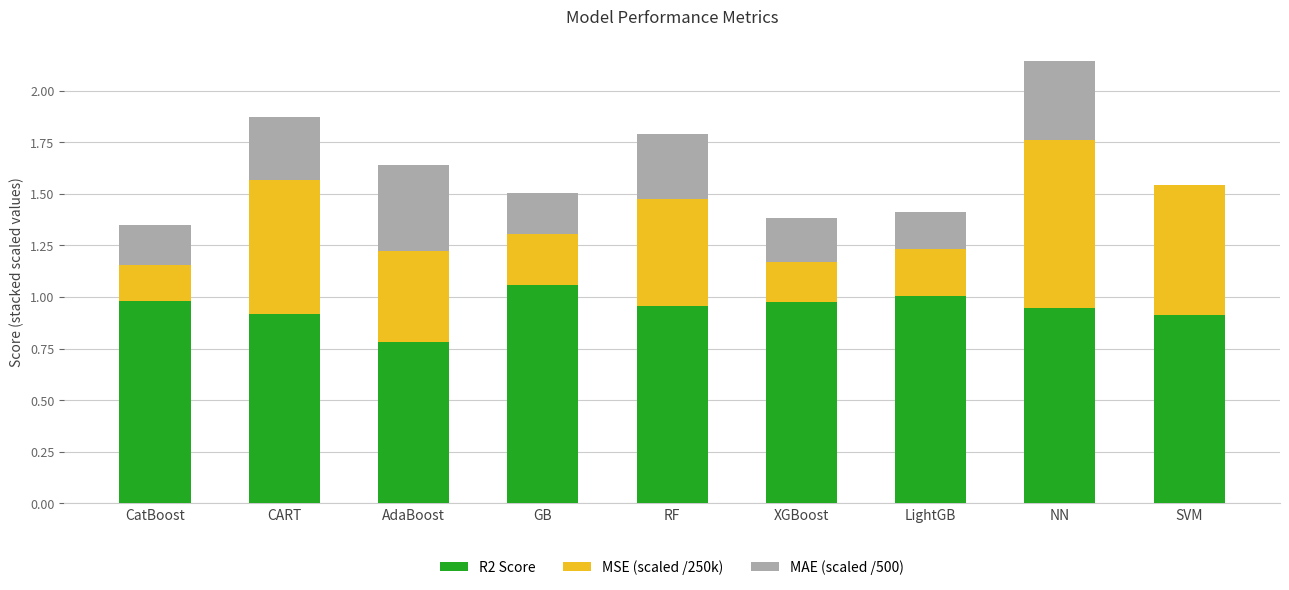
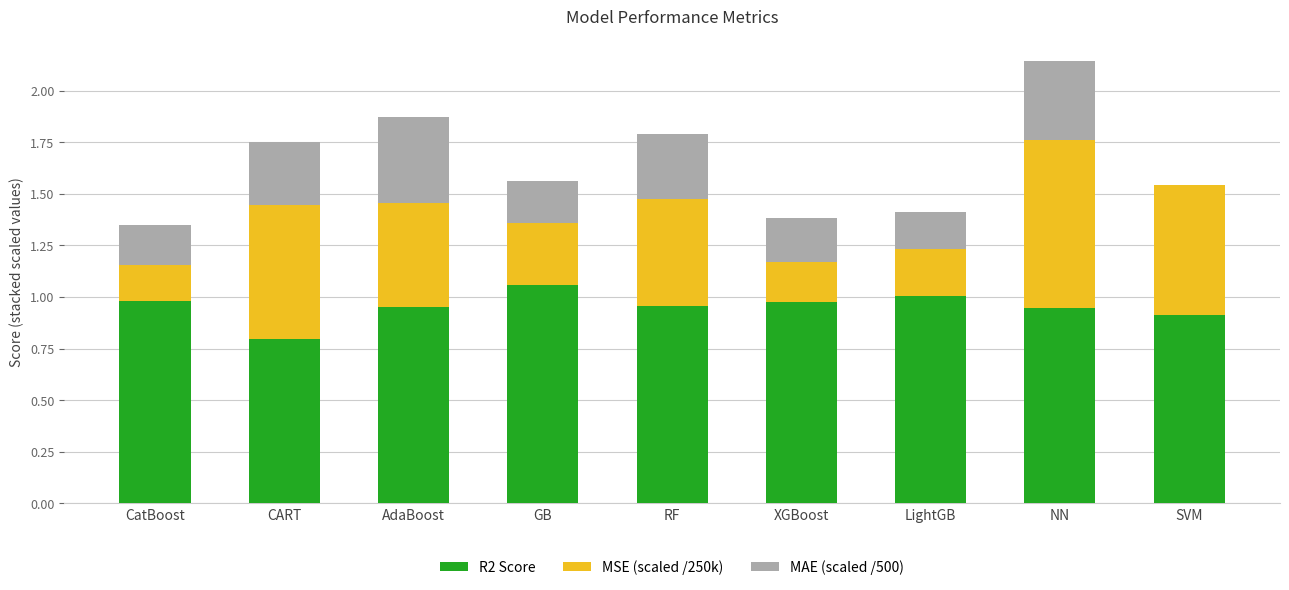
  {
    "R2 Score": {
      "CatBoost": 0.98,
-     "CART": 0.92,
-     "AdaBoost": 0.78,
+     "CART": 0.80,
+     "AdaBoost": 0.95,
      "GB": 1.06,
      "RF": 0.96,
      "XGBoost": 0.98,
      "LightGB": 1.01,
      "NN": 0.95,
      "SVM": 0.91
    },
    "MSE (scaled /250k)": {
      "CatBoost": 0.17,
      "CART": 0.65,
-     "AdaBoost": 0.44,
-     "GB": 0.25,
+     "AdaBoost": 0.51,
+     "GB": 0.30,
      "RF": 0.52,
      "XGBoost": 0.20,
      "LightGB": 0.23,
      "NN": 0.81,
      "SVM": 0.63
    },
    "MAE (scaled /500)": {
      "CatBoost": 0.20,
      "CART": 0.31,
      "AdaBoost": 0.42,
      "GB": 0.20,
      "RF": 0.32,
      "XGBoost": 0.21,
      "LightGB": 0.18,
      "NN": 0.38,
      "SVM": 0.00
    }
  }
